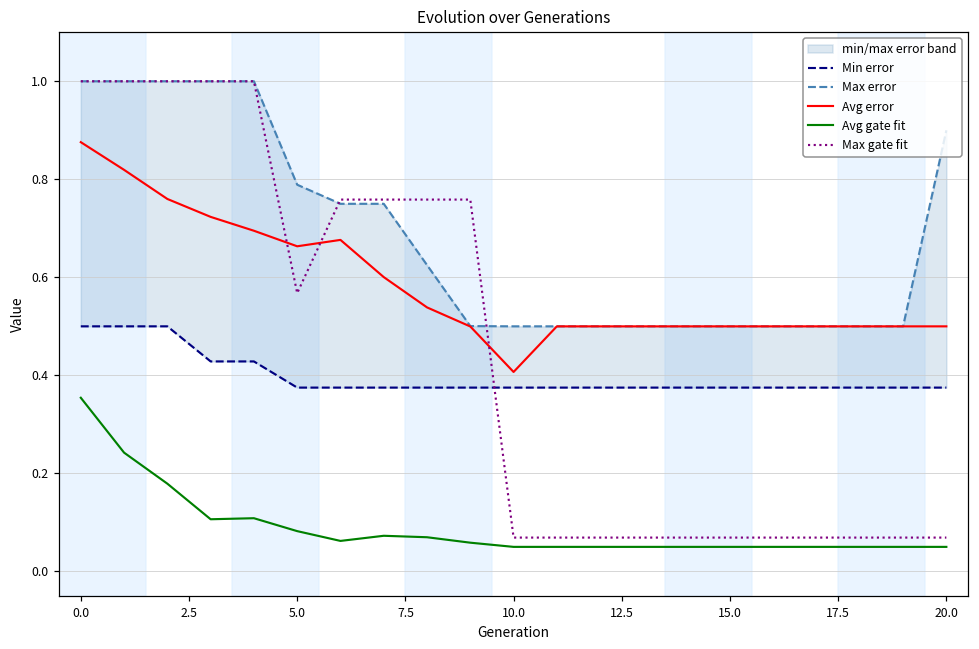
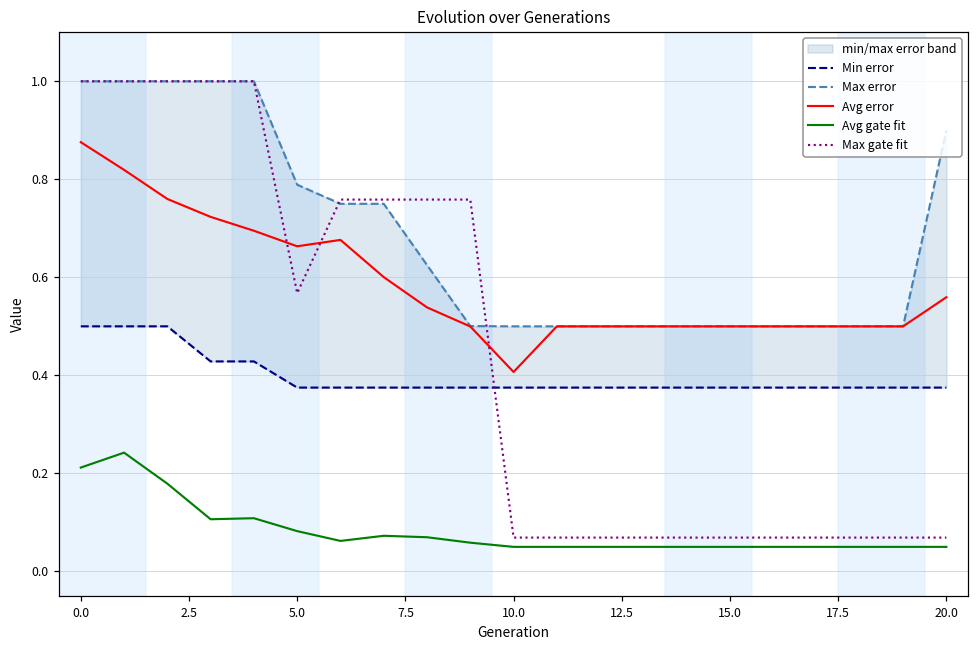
  {
    "Min error": {
      "0.0": 0.50,
      "5.0": 0.38,
      "10.0": 0.38,
      "15.0": 0.38,
      "20.0": 0.38
    },
    "min/max error band": {
      "5.0": 0.79,
      "10.0": 0.50
    },
    "Avg error": {
      "0.0": 0.88,
      "5.0": 0.66,
      "10.0": 0.41,
-     "20.0": 0.50
+     "20.0": 0.56
    },
    "Avg gate fit": {
-     "0.0": 0.35,
+     "0.0": 0.21,
      "5.0": 0.08,
      "10.0": 0.05,
      "15.0": 0.05,
      "20.0": 0.05
    },
    "Max gate fit": {
      "5.0": 0.57,
      "10.0": 0.07,
      "15.0": 0.07,
      "20.0": 0.07
    }
  }
